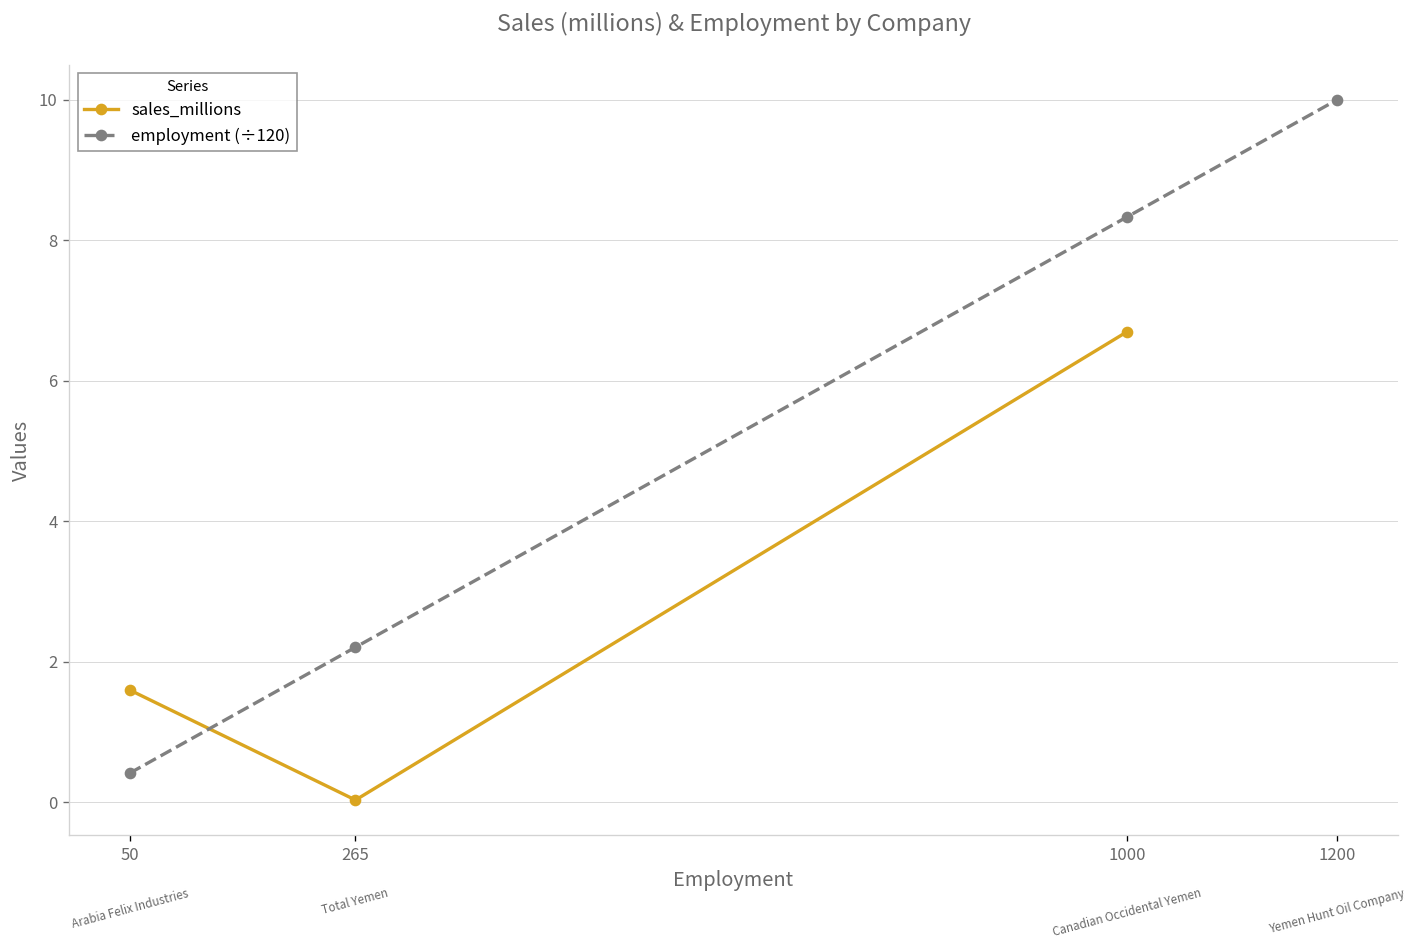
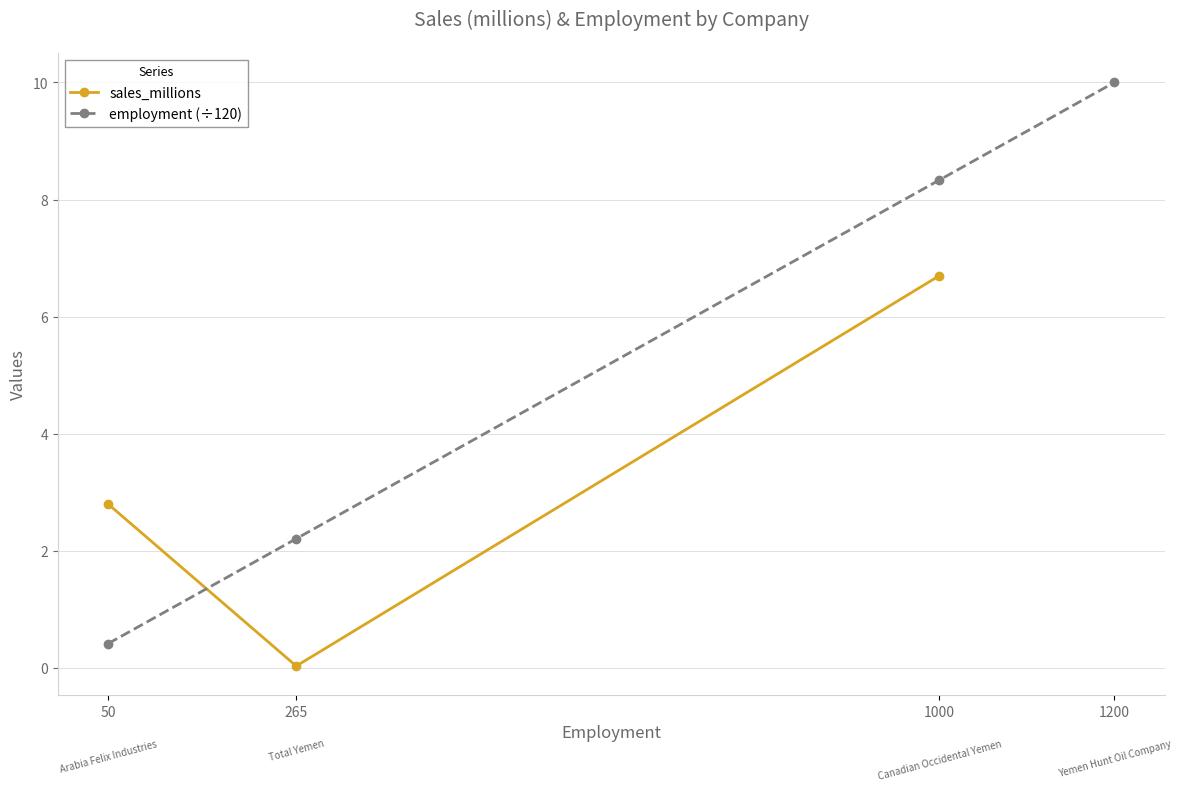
  {
    "sales_millions": {
-     "50": 1.6,
+     "50": 2.8,
      "265": 0.0,
      "1000": 6.7
    },
    "employment (÷120)": {
      "50": 0.4,
      "265": 2.2,
      "1000": 8.3,
      "1200": 10.0
    }
  }
